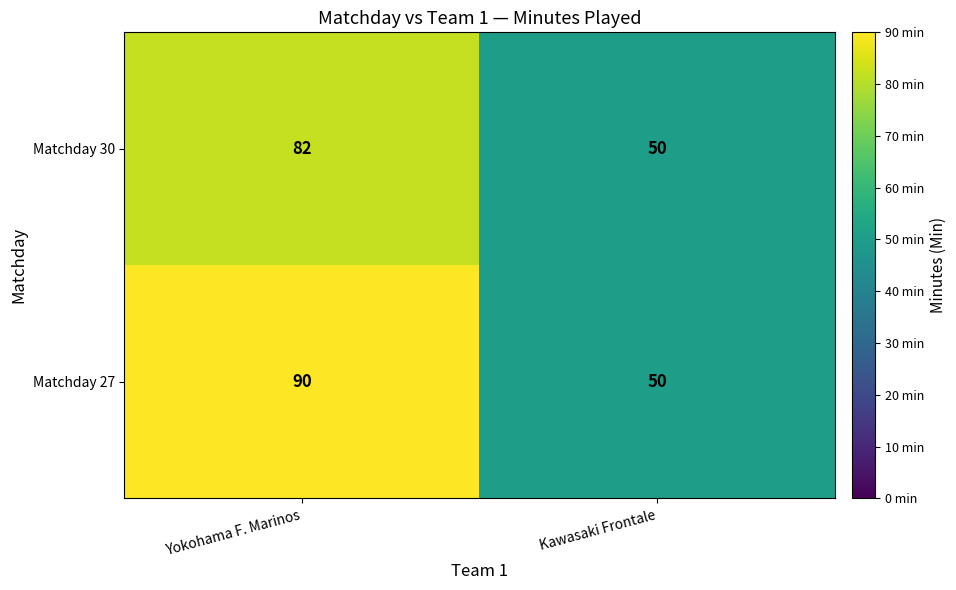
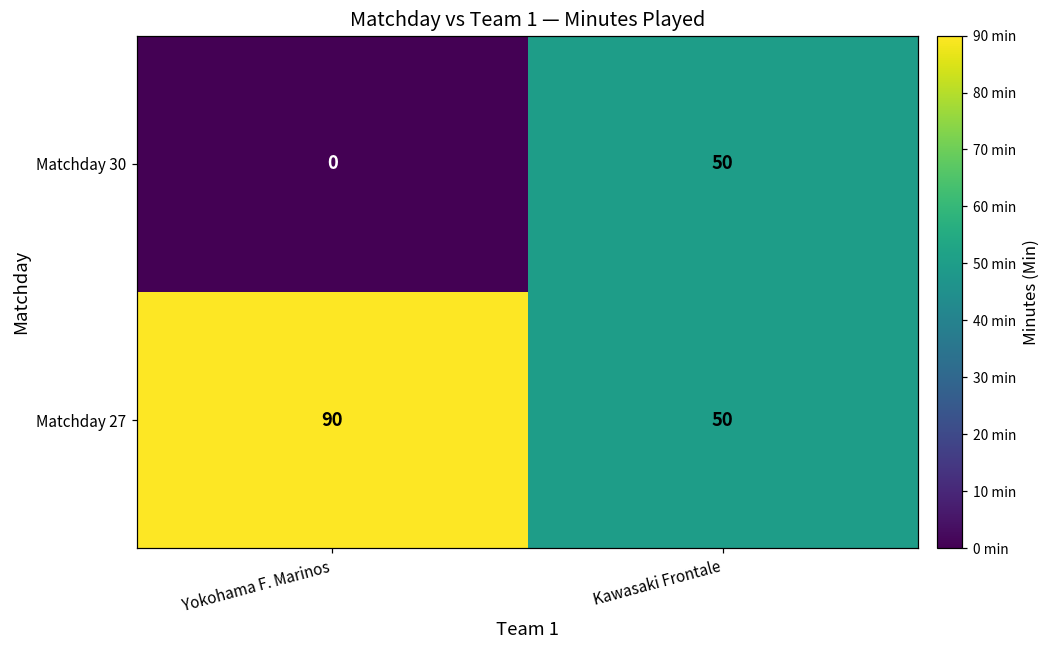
  {
    "Matchday 30": {
-     "Yokohama F. Marinos": 82,
+     "Yokohama F. Marinos": 0,
      "Kawasaki Frontale": 50
    },
    "Matchday 27": {
      "Yokohama F. Marinos": 90,
      "Kawasaki Frontale": 50
    }
  }
